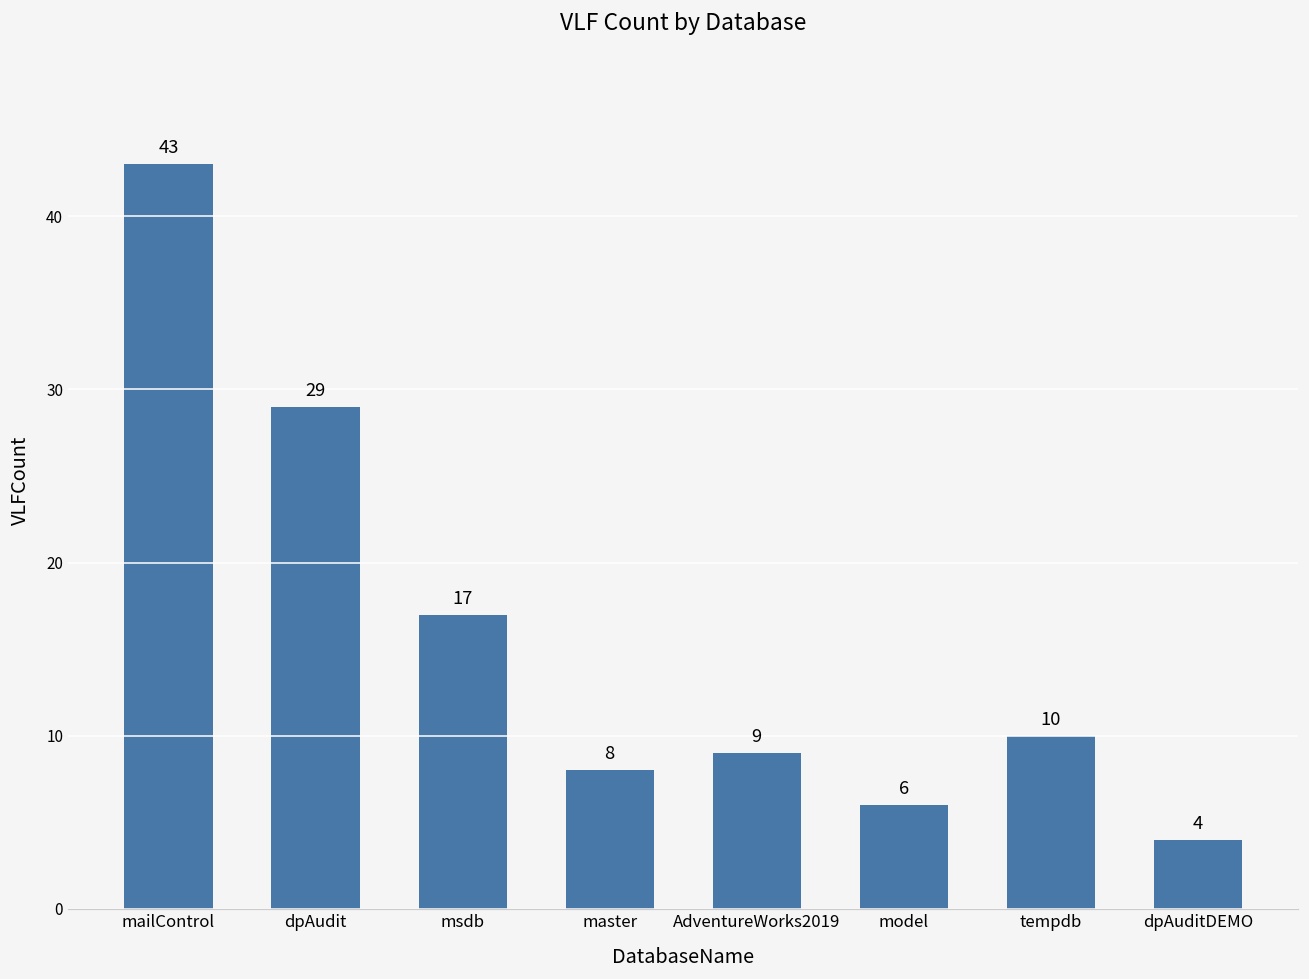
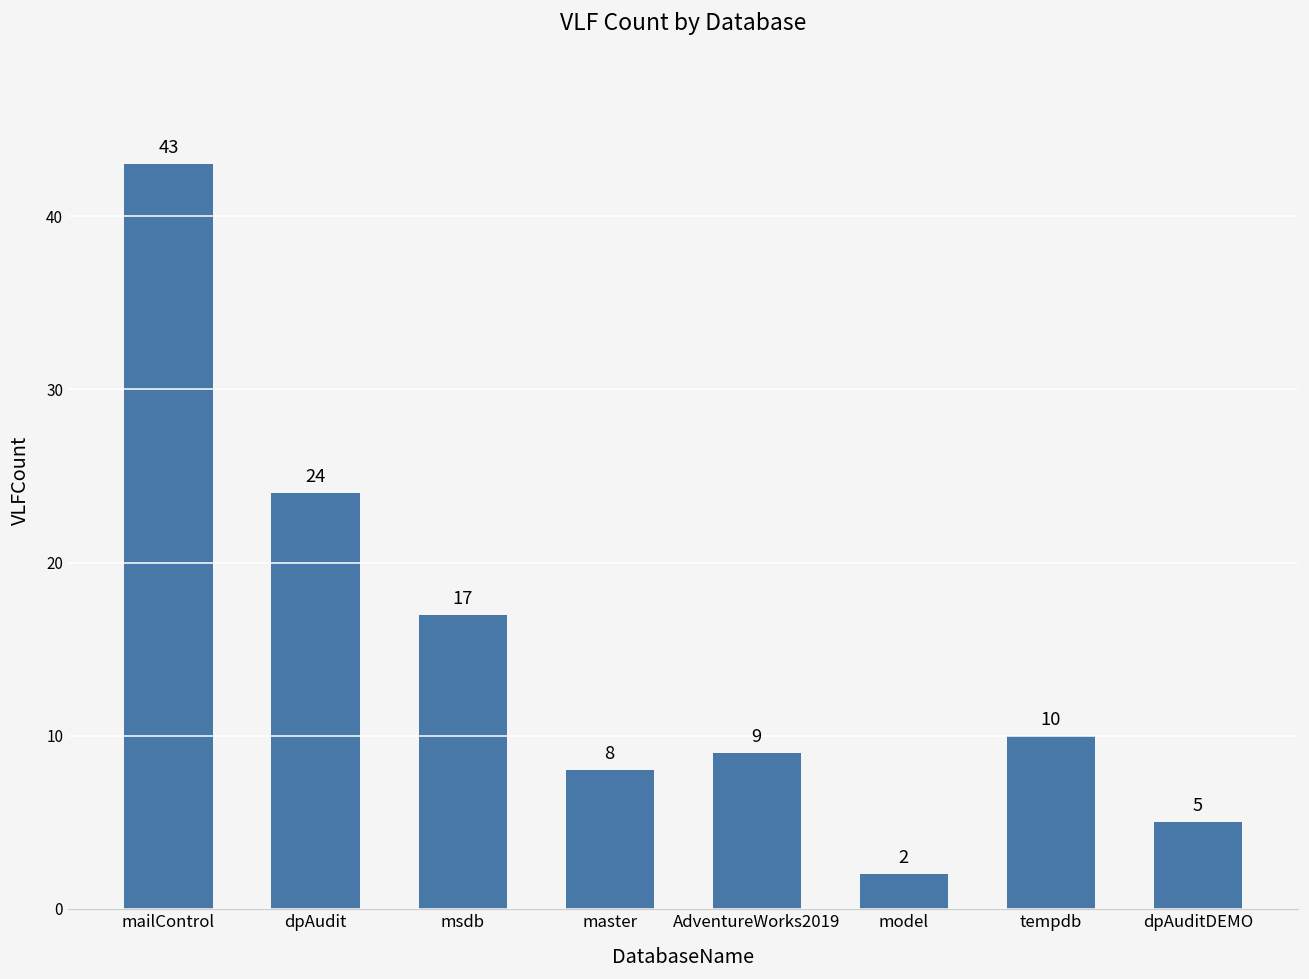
  {
    "mailControl": 43,
-   "dpAudit": 29,
+   "dpAudit": 24,
    "msdb": 17,
    "master": 8,
    "AdventureWorks2019": 9,
-   "model": 6,
+   "model": 2,
    "tempdb": 10,
-   "dpAuditDEMO": 4
+   "dpAuditDEMO": 5
  }
